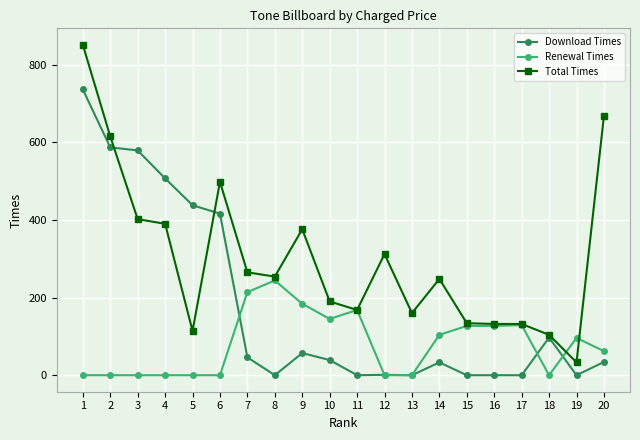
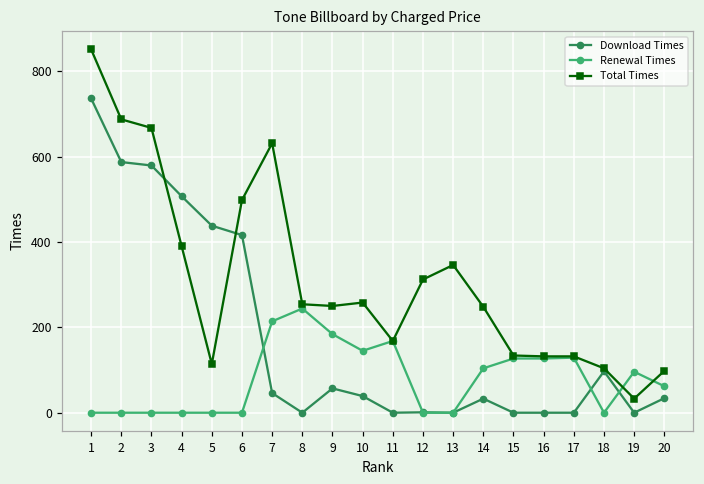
  {
    "Total Times": {
      "1": 850,
-     "2": 620,
-     "3": 400,
+     "2": 690,
+     "3": 670,
      "4": 390,
      "5": 110,
      "6": 500,
-     "7": 270,
+     "7": 630,
      "8": 250,
-     "9": 380,
-     "10": 190,
+     "9": 250,
+     "10": 260,
      "12": 310,
-     "13": 160,
+     "13": 350,
      "14": 250,
      "15": 130,
      "18": 100,
      "19": 30,
-     "20": 670
+     "20": 100
    }
  }
